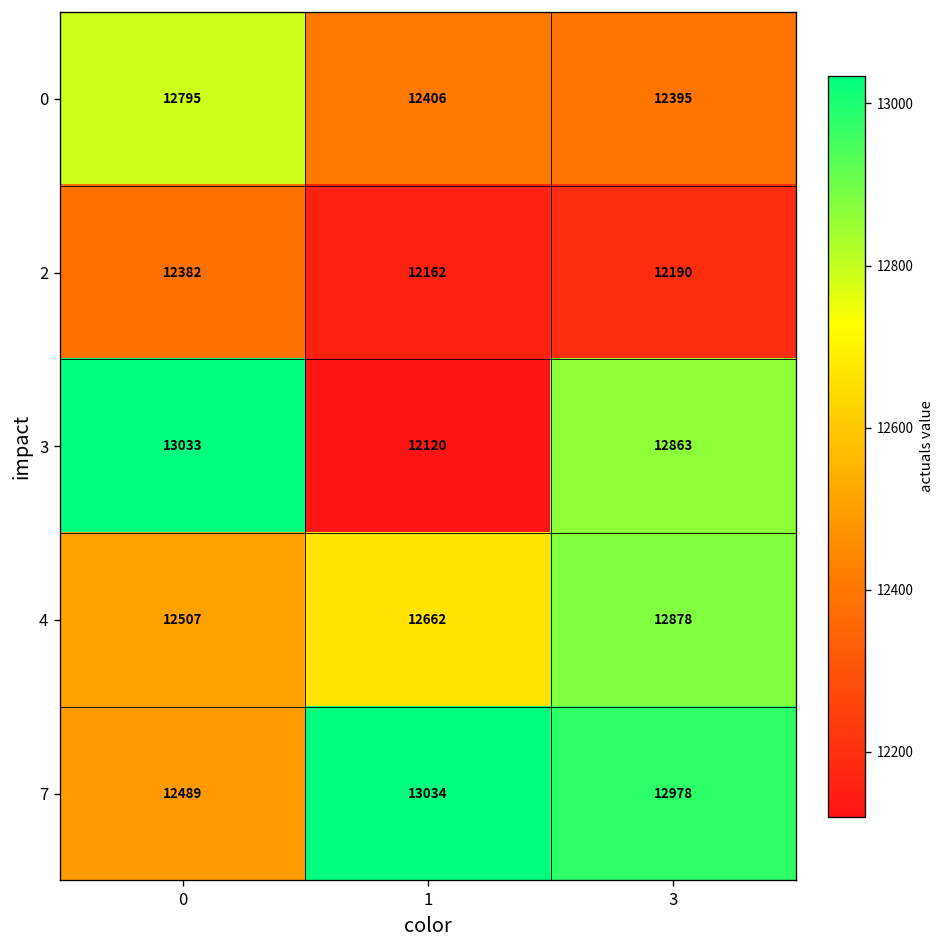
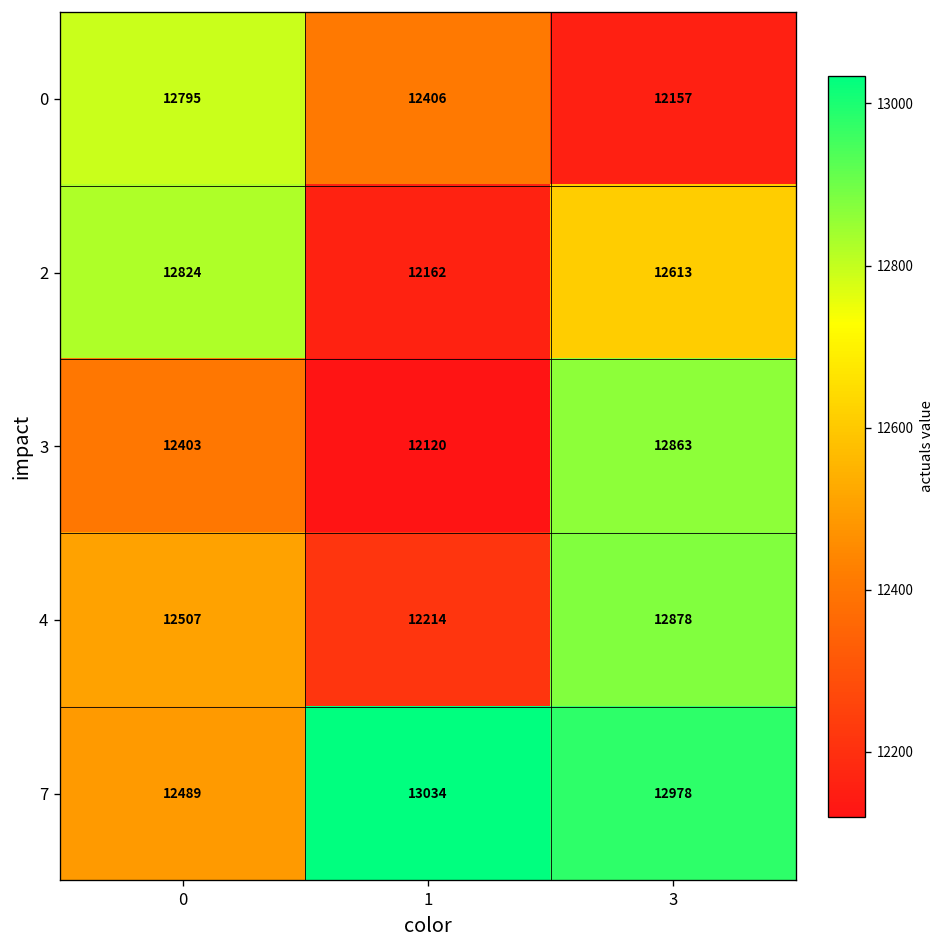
  {
    "0": {
      "0": 12795,
      "1": 12406,
-     "3": 12395
+     "3": 12157
    },
    "2": {
-     "0": 12382,
+     "0": 12824,
      "1": 12162,
-     "3": 12190
+     "3": 12613
    },
    "3": {
-     "0": 13033,
+     "0": 12403,
      "1": 12120,
      "3": 12863
    },
    "4": {
      "0": 12507,
-     "1": 12662,
+     "1": 12214,
      "3": 12878
    },
    "7": {
      "0": 12489,
      "1": 13034,
      "3": 12978
    }
  }
